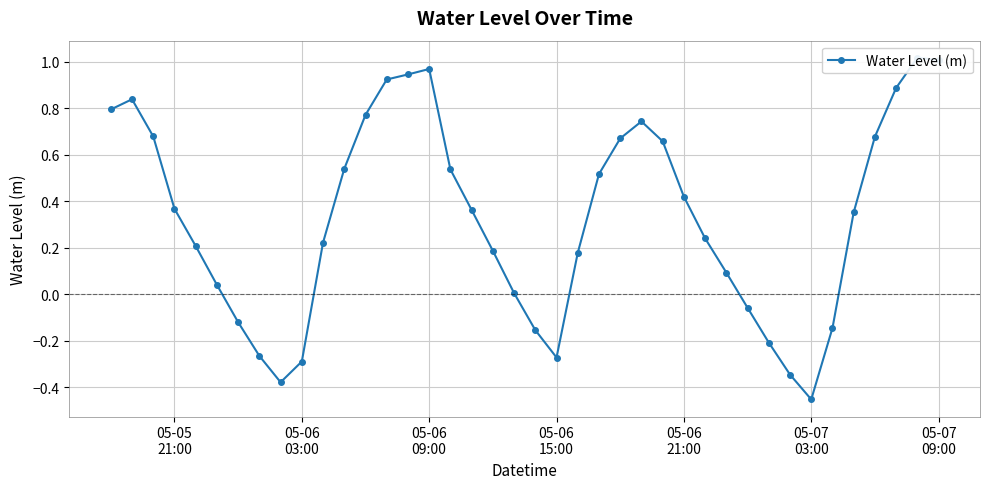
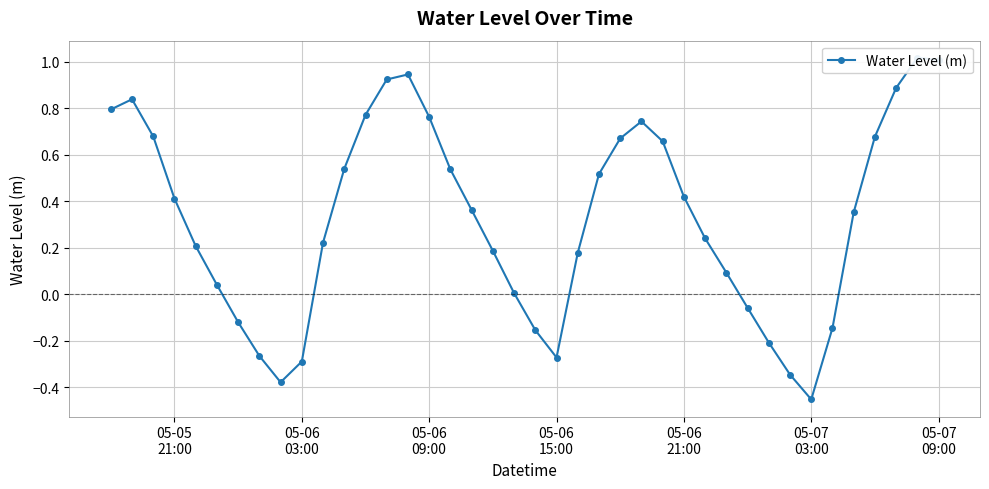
  {
-   "05-05 21:00": 0.37,
+   "05-05 21:00": 0.41,
    "05-06 03:00": -0.29,
-   "05-06 09:00": 0.97,
+   "05-06 09:00": 0.76,
    "05-06 15:00": -0.27,
    "05-06 21:00": 0.42,
    "05-07 03:00": -0.45
  }
